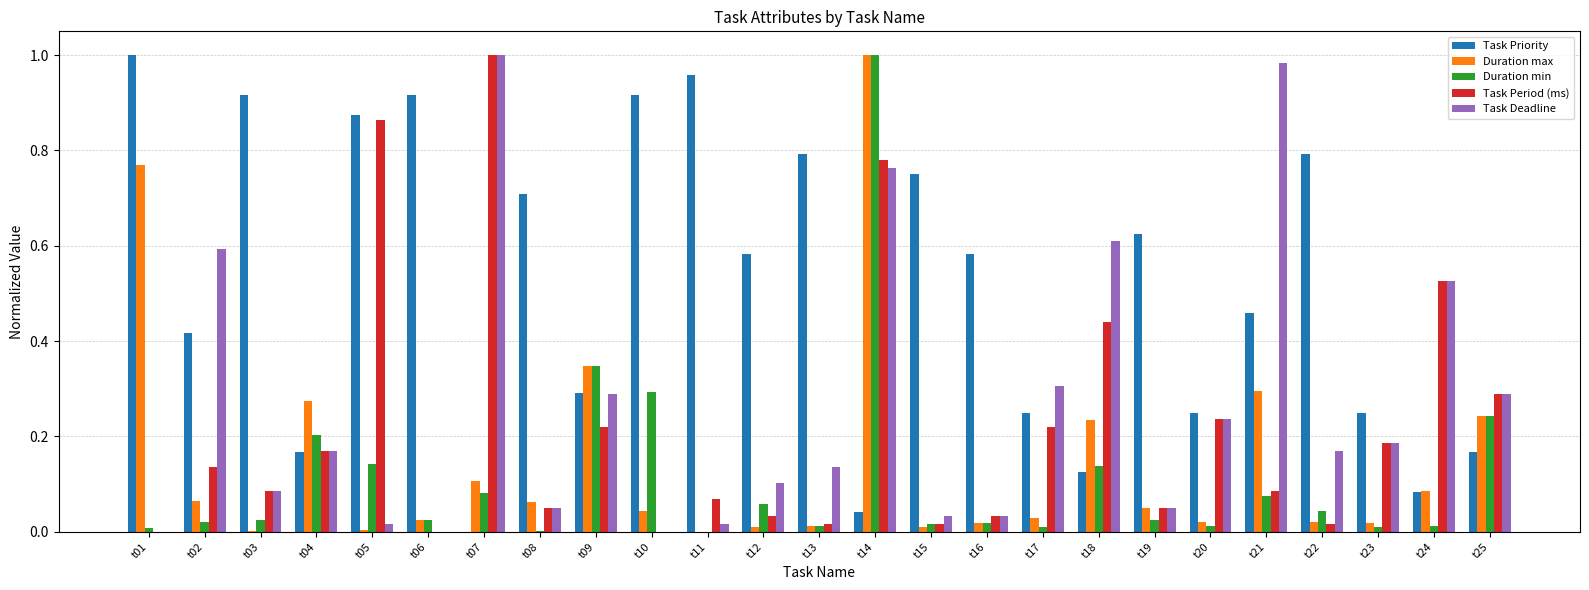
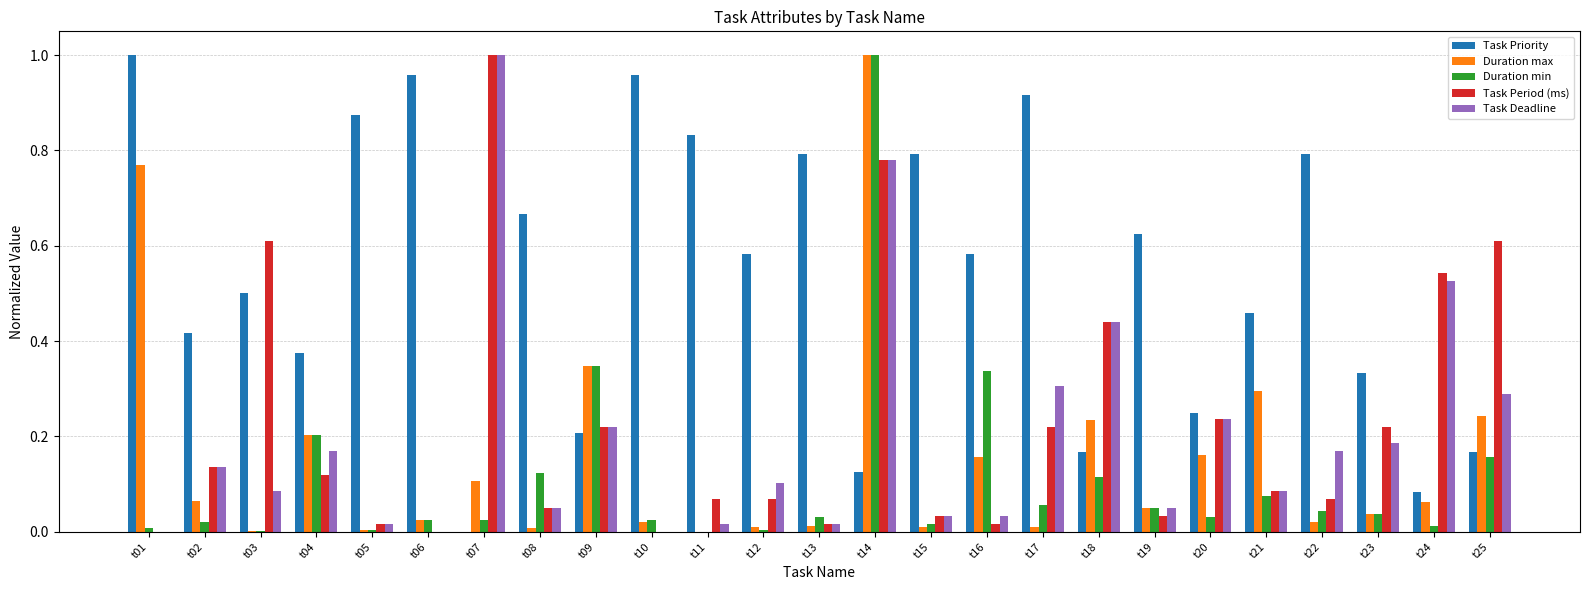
  {
    "Task Priority": {
      "t01": 1.00,
      "t02": 0.42,
-     "t03": 0.92,
-     "t04": 0.17,
+     "t03": 0.50,
+     "t04": 0.38,
      "t05": 0.88,
-     "t06": 0.92,
+     "t06": 0.96,
      "t07": 0.00,
-     "t08": 0.71,
-     "t09": 0.29,
-     "t10": 0.92,
-     "t11": 0.96,
+     "t08": 0.67,
+     "t09": 0.21,
+     "t10": 0.96,
+     "t11": 0.83,
      "t12": 0.58,
      "t13": 0.79,
-     "t14": 0.04,
-     "t15": 0.75,
+     "t14": 0.13,
+     "t15": 0.79,
      "t16": 0.58,
-     "t17": 0.25,
-     "t18": 0.13,
+     "t17": 0.92,
+     "t18": 0.17,
      "t19": 0.63,
      "t20": 0.25,
      "t21": 0.46,
      "t22": 0.79,
-     "t23": 0.25,
+     "t23": 0.33,
      "t24": 0.08,
      "t25": 0.17
    },
    "Duration max": {
      "t01": 0.77,
      "t02": 0.07,
-     "t04": 0.28,
+     "t04": 0.20,
      "t06": 0.03,
      "t07": 0.11,
-     "t08": 0.06,
+     "t08": 0.01,
      "t09": 0.35,
-     "t10": 0.04,
+     "t10": 0.02,
      "t11": 0.00,
      "t12": 0.01,
      "t13": 0.01,
      "t14": 1.00,
      "t15": 0.01,
-     "t16": 0.02,
-     "t17": 0.03,
+     "t16": 0.16,
+     "t17": 0.01,
      "t18": 0.24,
      "t19": 0.05,
-     "t20": 0.02,
+     "t20": 0.16,
      "t21": 0.30,
      "t22": 0.02,
-     "t23": 0.02,
-     "t24": 0.09,
+     "t23": 0.04,
+     "t24": 0.06,
      "t25": 0.24
    },
    "Duration min": {
      "t01": 0.01,
      "t02": 0.02,
-     "t03": 0.03,
+     "t03": 0.00,
      "t04": 0.20,
-     "t05": 0.14,
+     "t05": 0.00,
      "t06": 0.03,
-     "t07": 0.08,
-     "t08": 0.00,
+     "t07": 0.03,
+     "t08": 0.12,
      "t09": 0.35,
-     "t10": 0.29,
+     "t10": 0.03,
      "t11": 0.00,
-     "t12": 0.06,
-     "t13": 0.01,
+     "t12": 0.00,
+     "t13": 0.03,
      "t14": 1.00,
      "t15": 0.02,
-     "t16": 0.02,
-     "t17": 0.01,
-     "t18": 0.14,
-     "t19": 0.03,
-     "t20": 0.01,
+     "t16": 0.34,
+     "t17": 0.06,
+     "t18": 0.11,
+     "t19": 0.05,
+     "t20": 0.03,
      "t21": 0.07,
      "t22": 0.04,
-     "t23": 0.01,
+     "t23": 0.04,
      "t24": 0.01,
-     "t25": 0.24
+     "t25": 0.16
    },
    "Task Period (ms)": {
      "t01": 0.00,
      "t02": 0.14,
-     "t03": 0.08,
-     "t04": 0.17,
-     "t05": 0.86,
+     "t03": 0.61,
+     "t04": 0.12,
+     "t05": 0.02,
      "t06": 0.00,
      "t07": 1.00,
      "t08": 0.05,
      "t09": 0.22,
      "t10": 0.00,
      "t11": 0.07,
-     "t12": 0.03,
+     "t12": 0.07,
      "t13": 0.02,
      "t14": 0.78,
-     "t15": 0.02,
-     "t16": 0.03,
+     "t15": 0.03,
+     "t16": 0.02,
      "t17": 0.22,
      "t18": 0.44,
-     "t19": 0.05,
+     "t19": 0.03,
      "t20": 0.24,
      "t21": 0.08,
-     "t22": 0.02,
-     "t23": 0.19,
-     "t24": 0.53,
-     "t25": 0.29
+     "t22": 0.07,
+     "t23": 0.22,
+     "t24": 0.54,
+     "t25": 0.61
    },
    "Task Deadline": {
      "t01": 0.00,
-     "t02": 0.59,
+     "t02": 0.14,
      "t03": 0.08,
      "t04": 0.17,
      "t05": 0.02,
      "t06": 0.00,
      "t07": 1.00,
      "t08": 0.05,
-     "t09": 0.29,
+     "t09": 0.22,
      "t10": 0.00,
      "t11": 0.02,
      "t12": 0.10,
-     "t13": 0.14,
-     "t14": 0.76,
+     "t13": 0.02,
+     "t14": 0.78,
      "t15": 0.03,
      "t16": 0.03,
      "t17": 0.31,
-     "t18": 0.61,
+     "t18": 0.44,
      "t19": 0.05,
      "t20": 0.24,
-     "t21": 0.98,
+     "t21": 0.08,
      "t22": 0.17,
      "t23": 0.19,
      "t24": 0.53,
      "t25": 0.29
    }
  }
